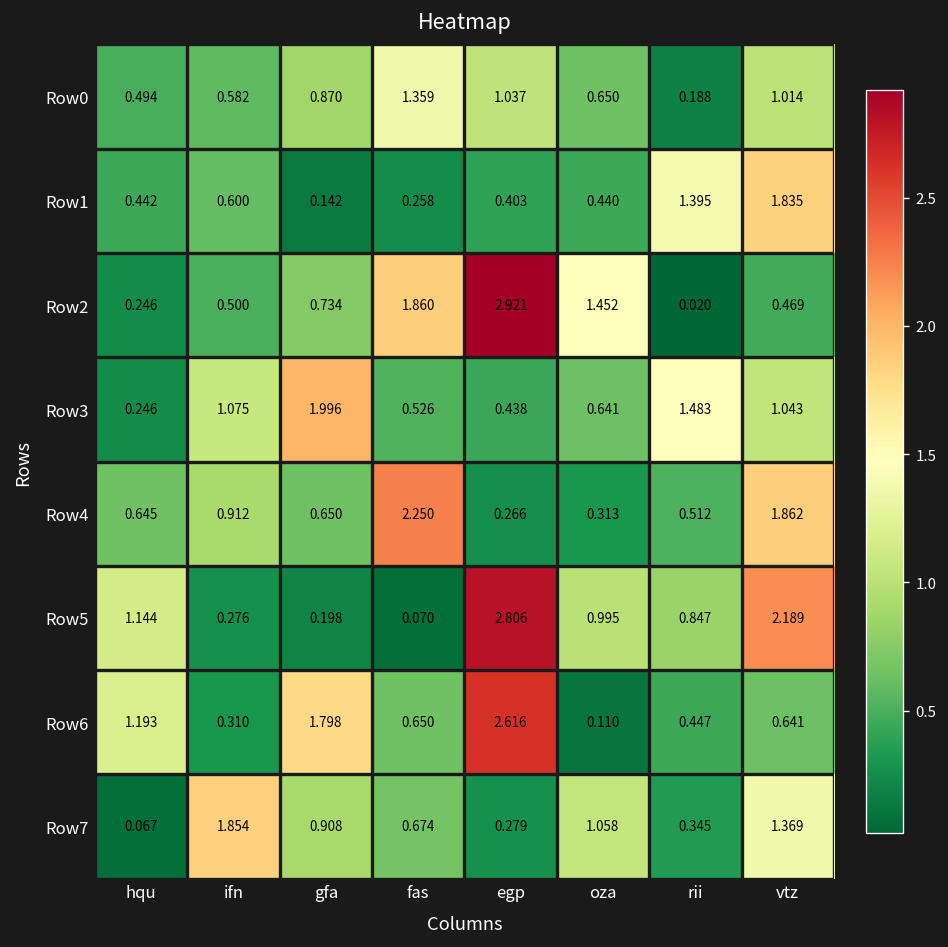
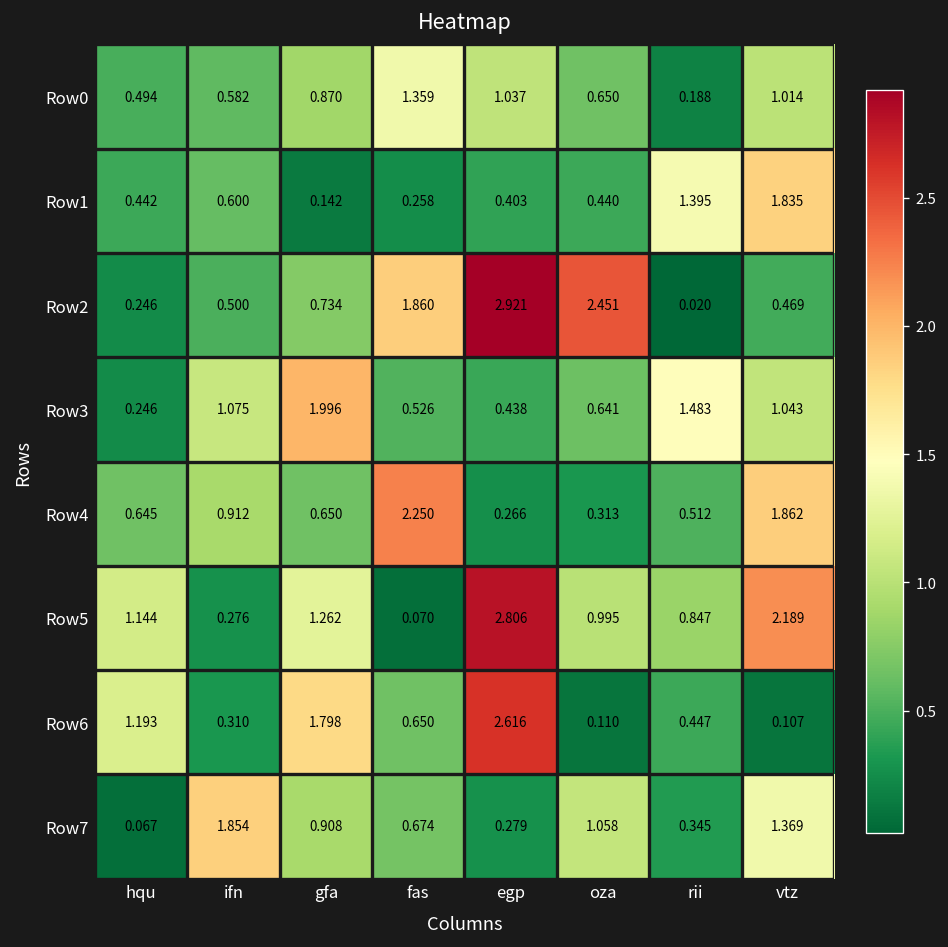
  {
    "Row2": {
-     "oza": 1.452
+     "oza": 2.451
    },
    "Row5": {
-     "gfa": 0.198
+     "gfa": 1.262
    },
    "Row6": {
-     "vtz": 0.641
+     "vtz": 0.107
    }
  }
